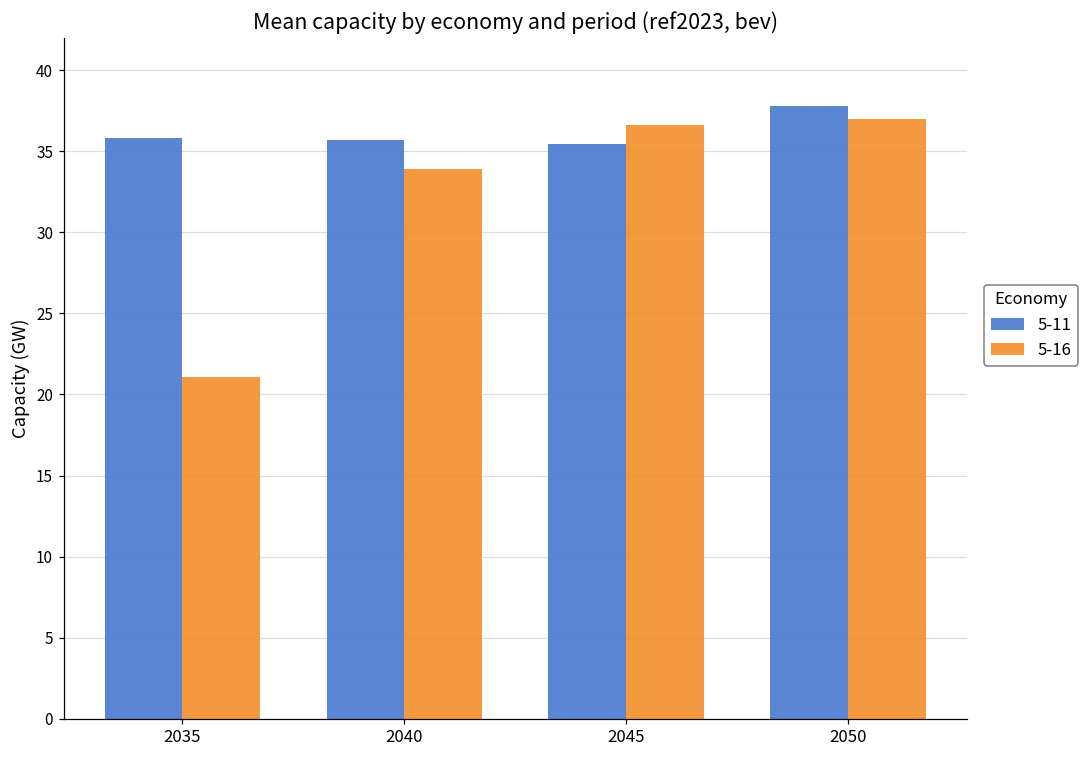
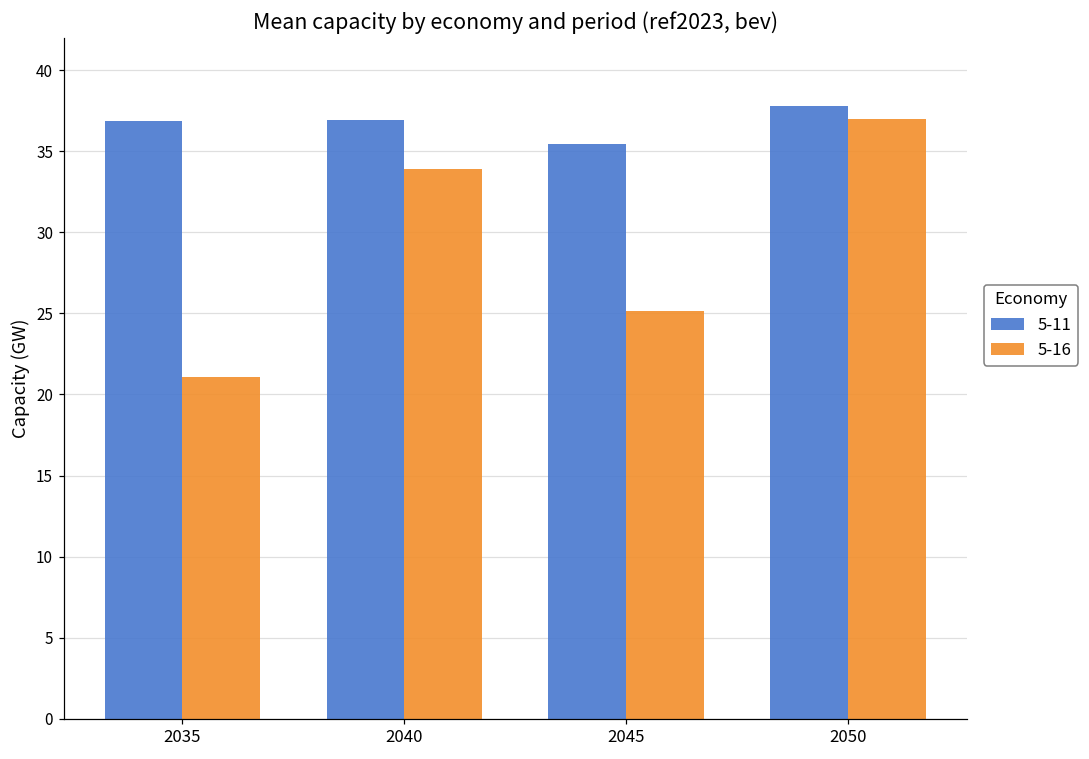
  {
    "5-11": {
-     "2035": 35.8,
-     "2040": 35.7,
+     "2035": 36.8,
+     "2040": 36.9,
      "2045": 35.5,
      "2050": 37.8
    },
    "5-16": {
      "2035": 21.1,
      "2040": 33.9,
-     "2045": 36.7,
+     "2045": 25.2,
      "2050": 37.0
    }
  }
